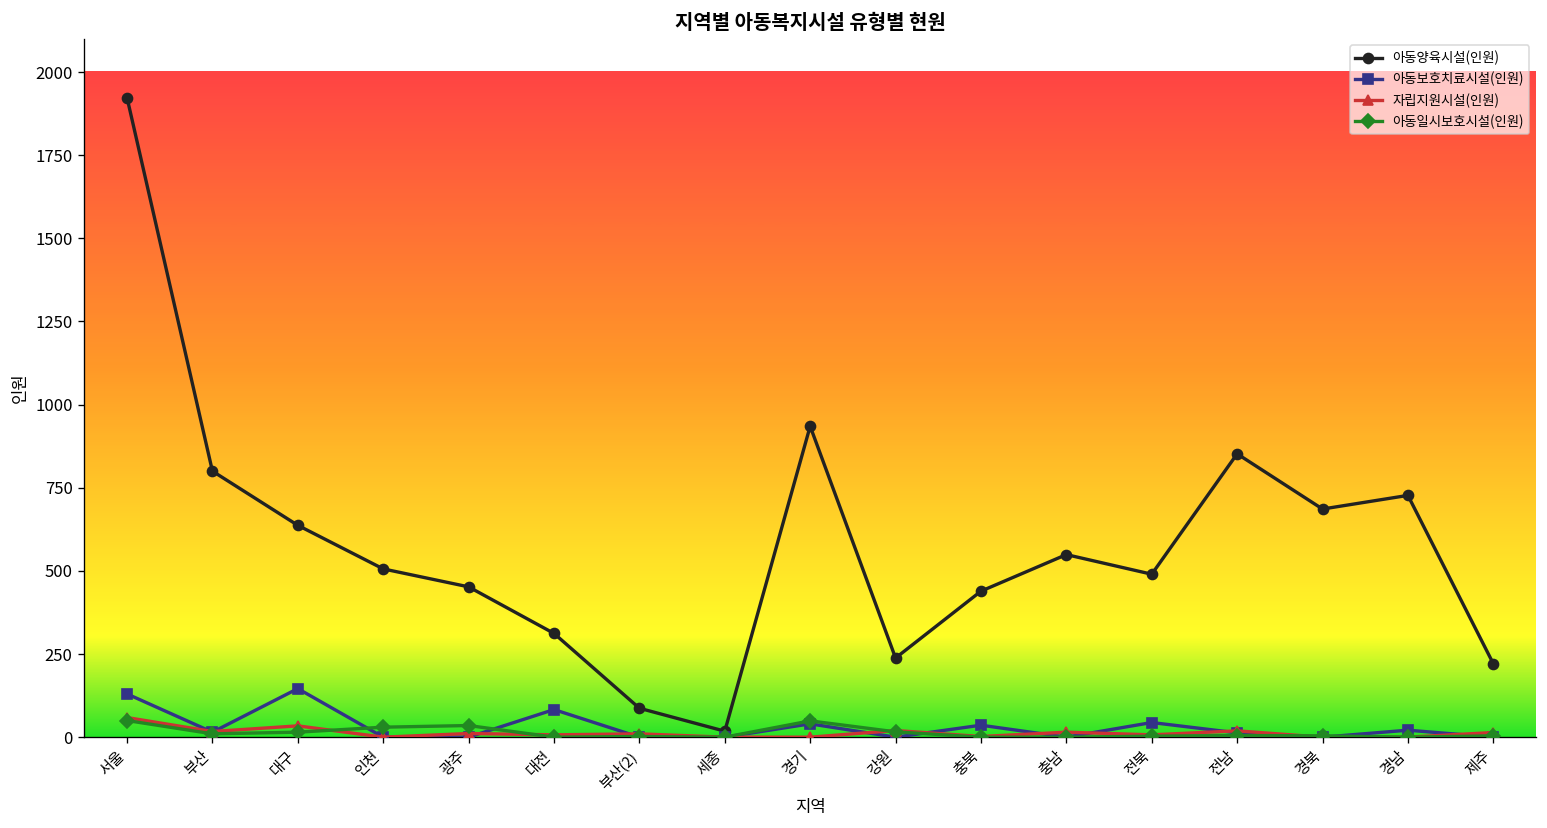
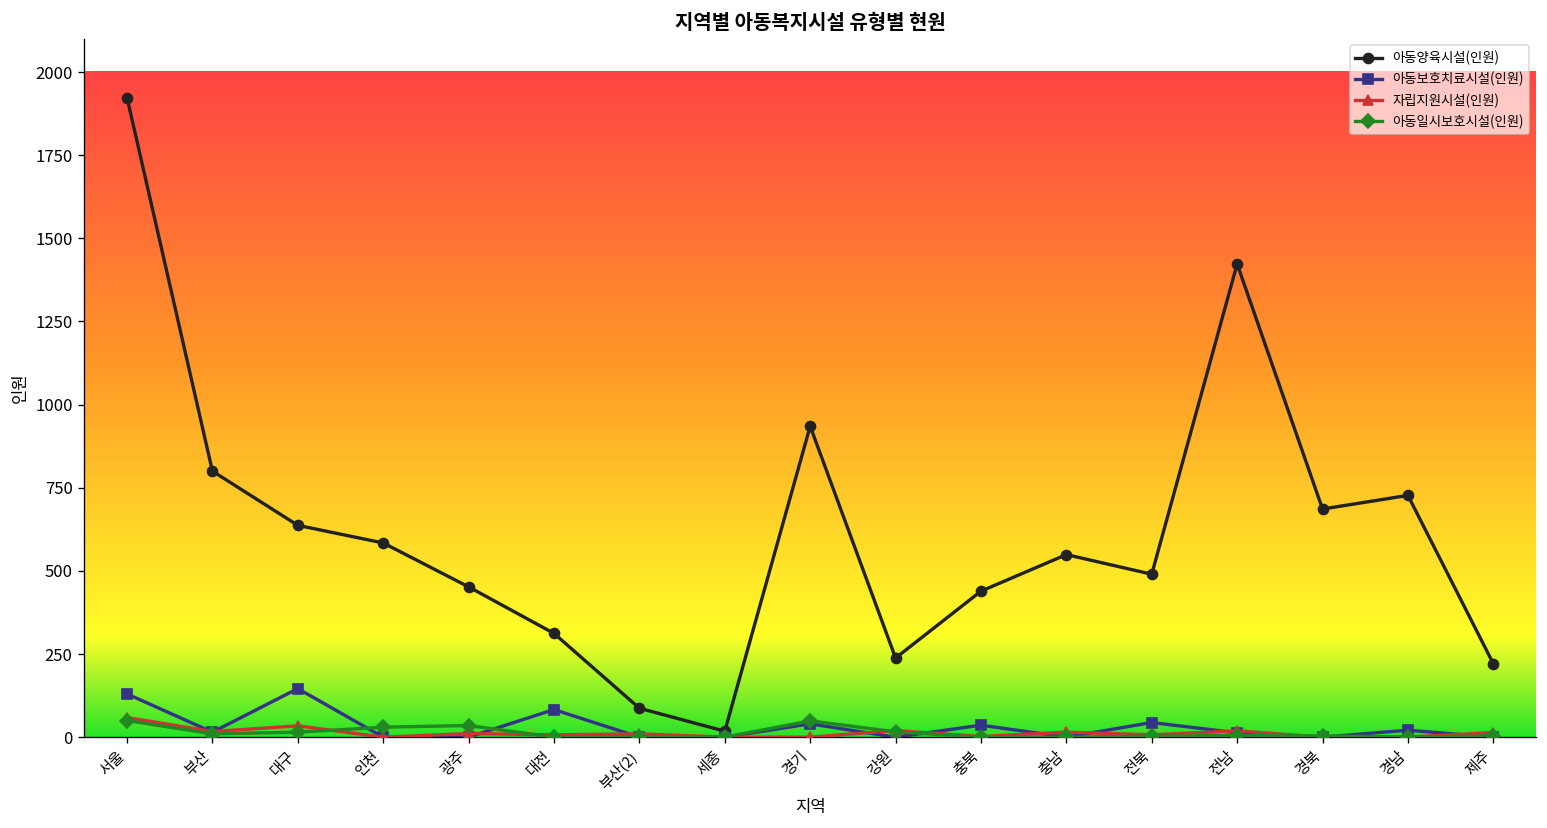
  {
    "아동양육시설(인원)": {
      "서울": 1920,
      "부산": 800,
      "대구": 640,
-     "인천": 510,
+     "인천": 580,
      "광주": 450,
      "대전": 310,
      "부산(2)": 90,
      "세종": 20,
      "경기": 940,
      "강원": 240,
      "충북": 440,
      "충남": 550,
      "전북": 490,
-     "전남": 850,
+     "전남": 1420,
      "경북": 690,
      "경남": 730,
      "제주": 220
    },
    "아동보호치료시설(인원)": {
      "서울": 130,
      "대구": 150,
      "광주": 0,
      "대전": 80,
      "강원": 0,
      "충북": 40,
      "전북": 40,
      "경남": 20
    },
    "자립지원시설(인원)": {
      "대구": 30,
      "광주": 10,
      "경기": 0,
      "충남": 20,
      "제주": 10
    },
    "아동일시보호시설(인원)": {
      "대구": 20,
      "인천": 30,
      "광주": 40
    }
  }
